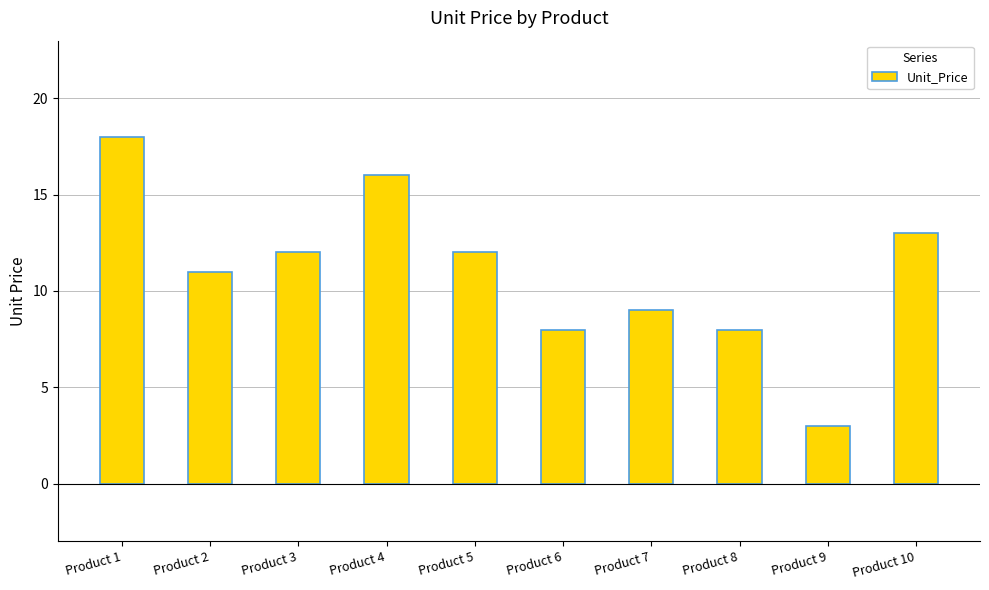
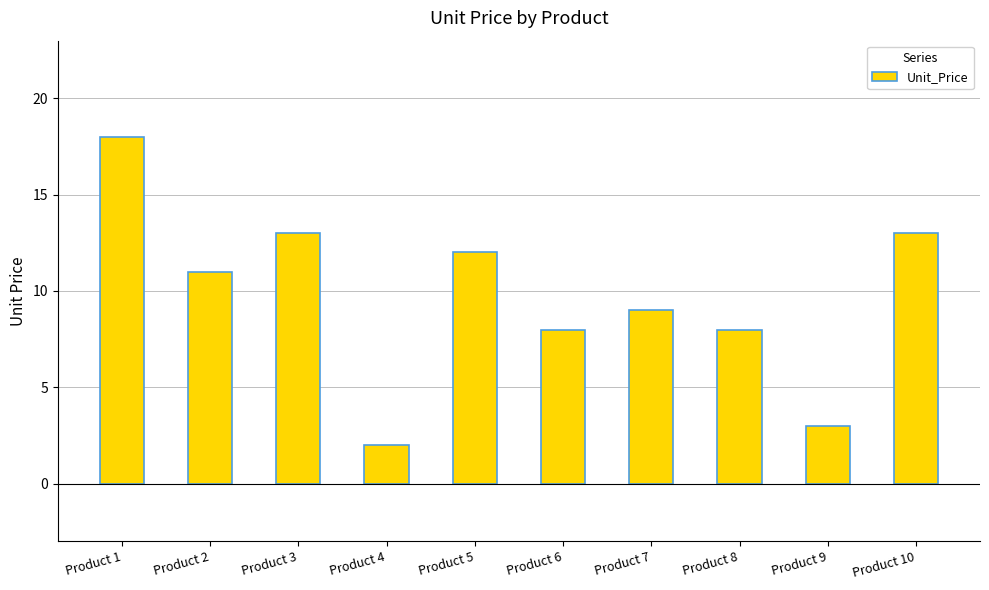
  {
    "Product 1": 18,
    "Product 2": 11,
-   "Product 3": 12,
-   "Product 4": 16,
+   "Product 3": 13,
+   "Product 4": 2,
    "Product 5": 12,
    "Product 6": 8,
    "Product 7": 9,
    "Product 8": 8,
    "Product 9": 3,
    "Product 10": 13
  }
